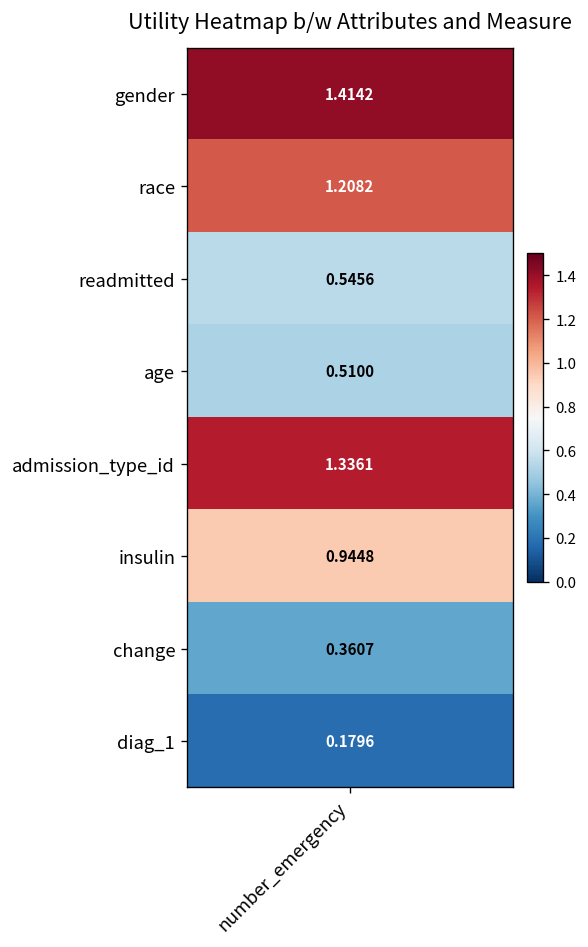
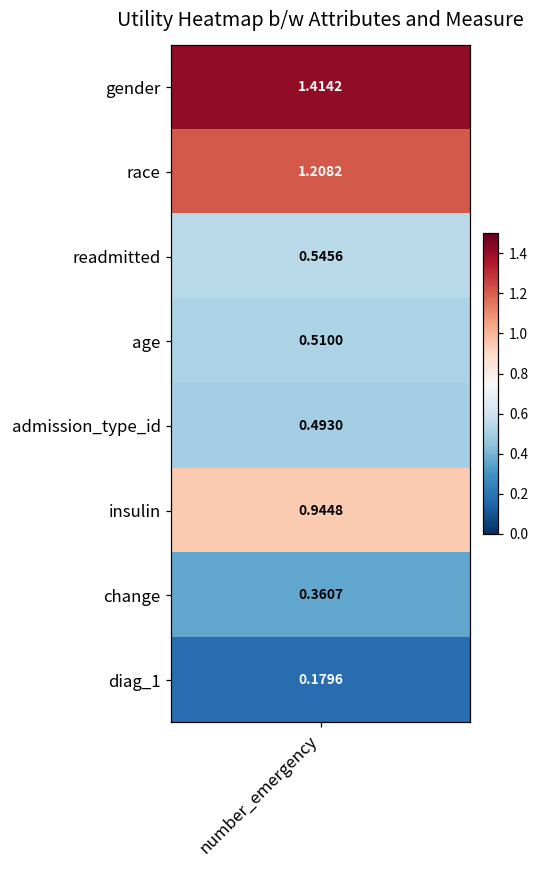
  {
    "gender": {
      "number_emergency": 1.4142
    },
    "race": {
      "number_emergency": 1.2082
    },
    "readmitted": {
      "number_emergency": 0.5456
    },
    "age": {
      "number_emergency": 0.5100
    },
    "admission_type_id": {
-     "number_emergency": 1.3361
+     "number_emergency": 0.4930
    },
    "insulin": {
      "number_emergency": 0.9448
    },
    "change": {
      "number_emergency": 0.3607
    },
    "diag_1": {
      "number_emergency": 0.1796
    }
  }
